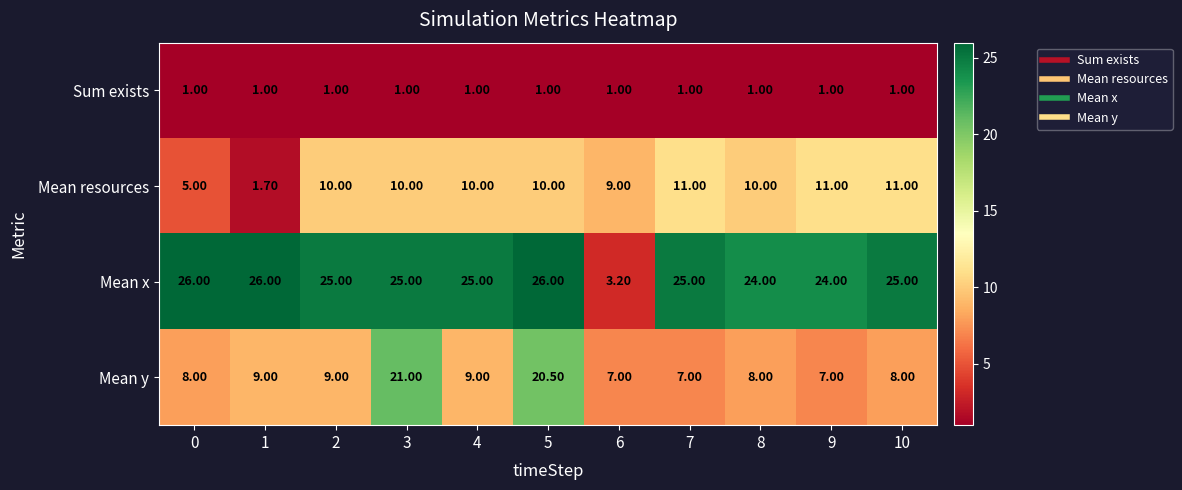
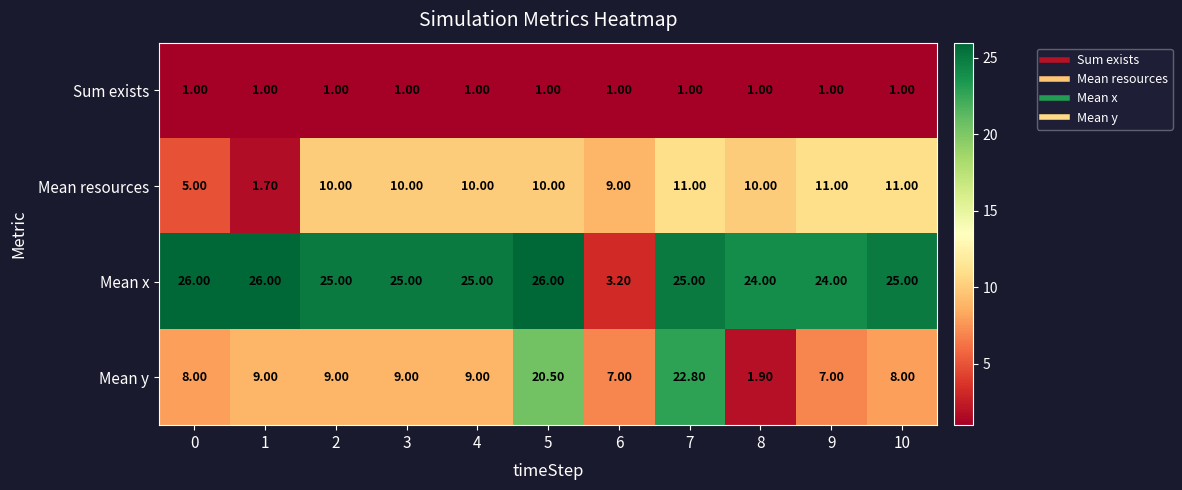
  {
    "Sum exists": {
      "0": 1.00,
      "1": 1.00,
      "2": 1.00,
      "3": 1.00,
      "4": 1.00,
      "5": 1.00,
      "6": 1.00,
      "7": 1.00,
      "8": 1.00,
      "9": 1.00,
      "10": 1.00
    },
    "Mean resources": {
      "0": 5.00,
      "1": 1.70,
      "2": 10.00,
      "3": 10.00,
      "4": 10.00,
      "5": 10.00,
      "6": 9.00,
      "7": 11.00,
      "8": 10.00,
      "9": 11.00,
      "10": 11.00
    },
    "Mean x": {
      "0": 26.00,
      "1": 26.00,
      "2": 25.00,
      "3": 25.00,
      "4": 25.00,
      "5": 26.00,
      "6": 3.20,
      "7": 25.00,
      "8": 24.00,
      "9": 24.00,
      "10": 25.00
    },
    "Mean y": {
      "0": 8.00,
      "1": 9.00,
      "2": 9.00,
-     "3": 21.00,
+     "3": 9.00,
      "4": 9.00,
      "5": 20.50,
      "6": 7.00,
-     "7": 7.00,
-     "8": 8.00,
+     "7": 22.80,
+     "8": 1.90,
      "9": 7.00,
      "10": 8.00
    }
  }
